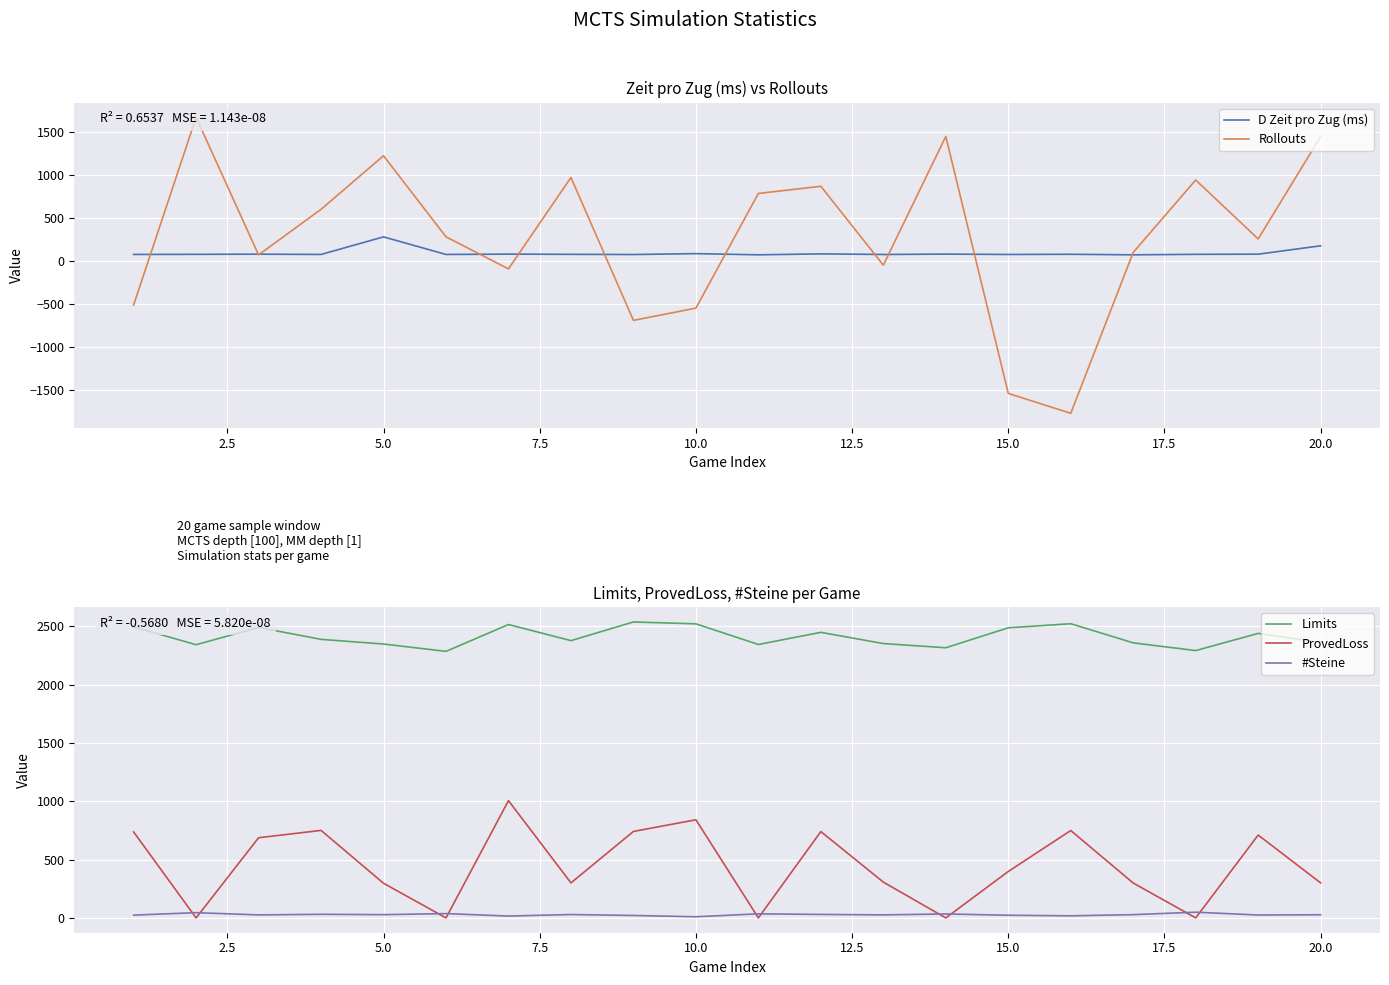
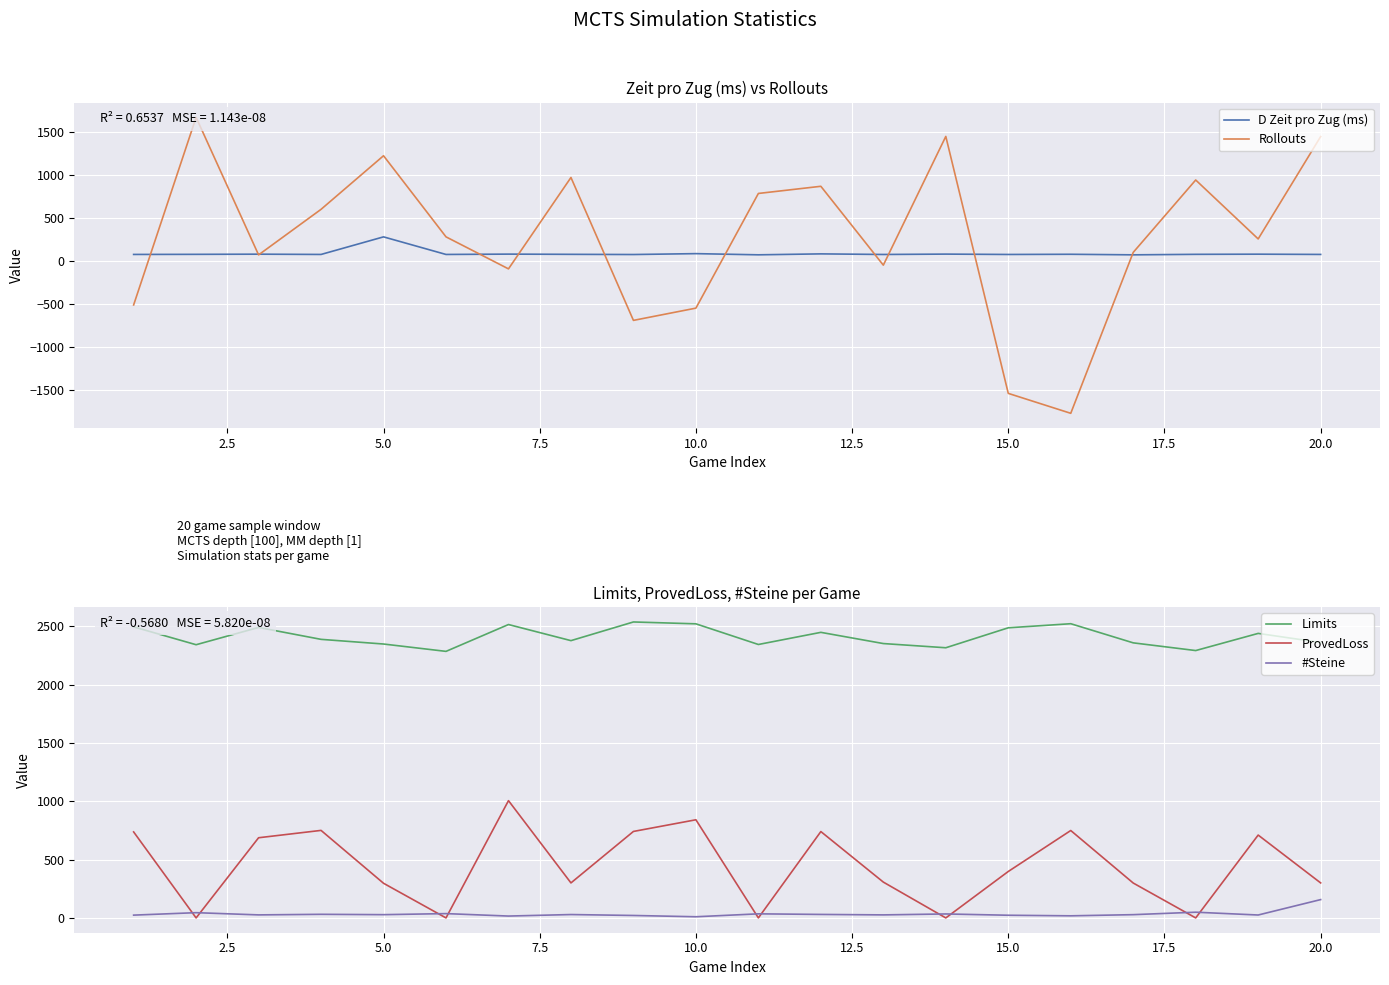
  {
    "Zeit pro Zug (ms) vs Rollouts": {
      "D Zeit pro Zug (ms)": {
        "5.0": 300,
        "10.0": 100,
        "15.0": 100,
-       "20.0": 200
+       "20.0": 100
      },
      "Rollouts": {
        "5.0": 1200,
        "10.0": -500,
        "15.0": -1500
      }
    },
    "Limits, ProvedLoss, #Steine per Game": {
      "Limits": {
        "5.0": 2350,
        "10.0": 2520,
        "15.0": 2490
      },
      "ProvedLoss": {
        "5.0": 300,
        "10.0": 840,
        "15.0": 400,
        "20.0": 300
      },
      "#Steine": {
        "5.0": 30,
        "10.0": 10,
        "15.0": 20,
-       "20.0": 30
+       "20.0": 160
      }
    }
  }
